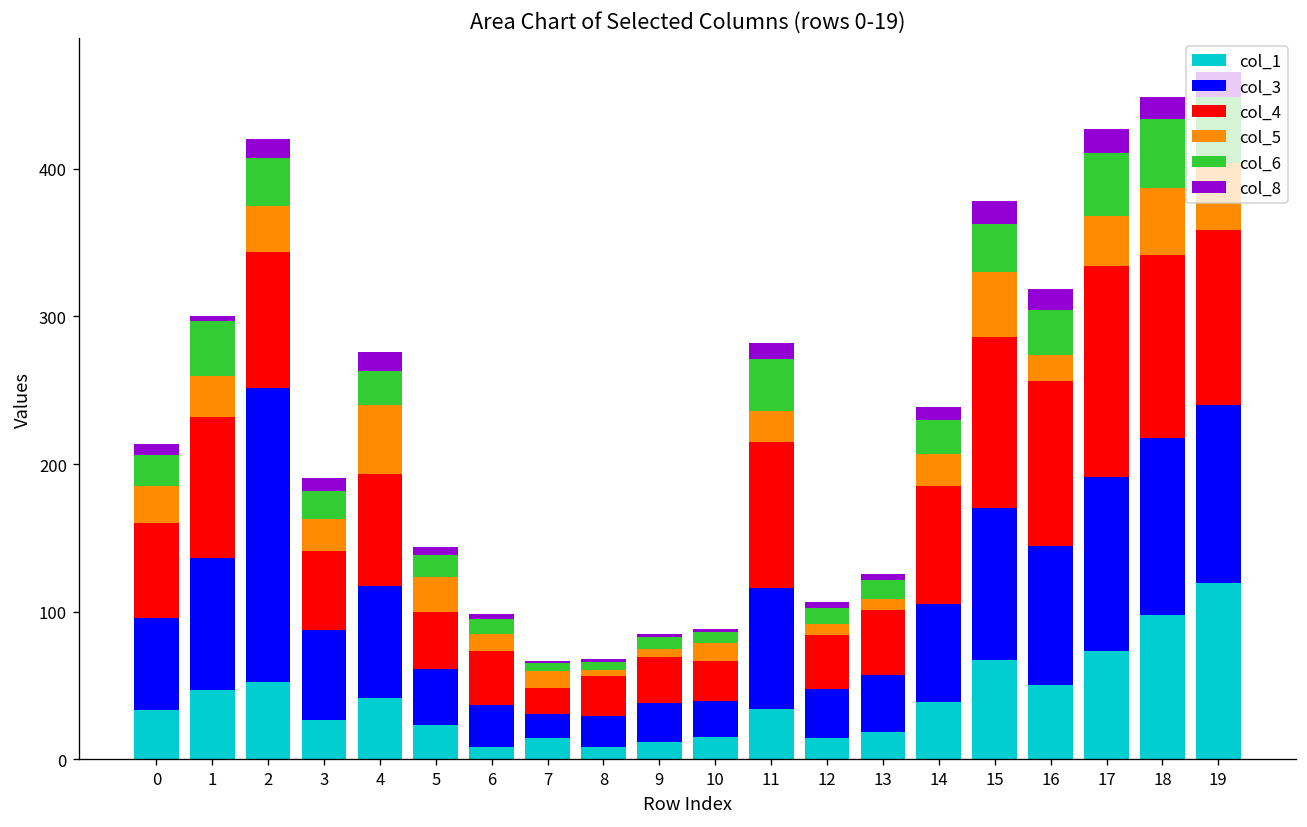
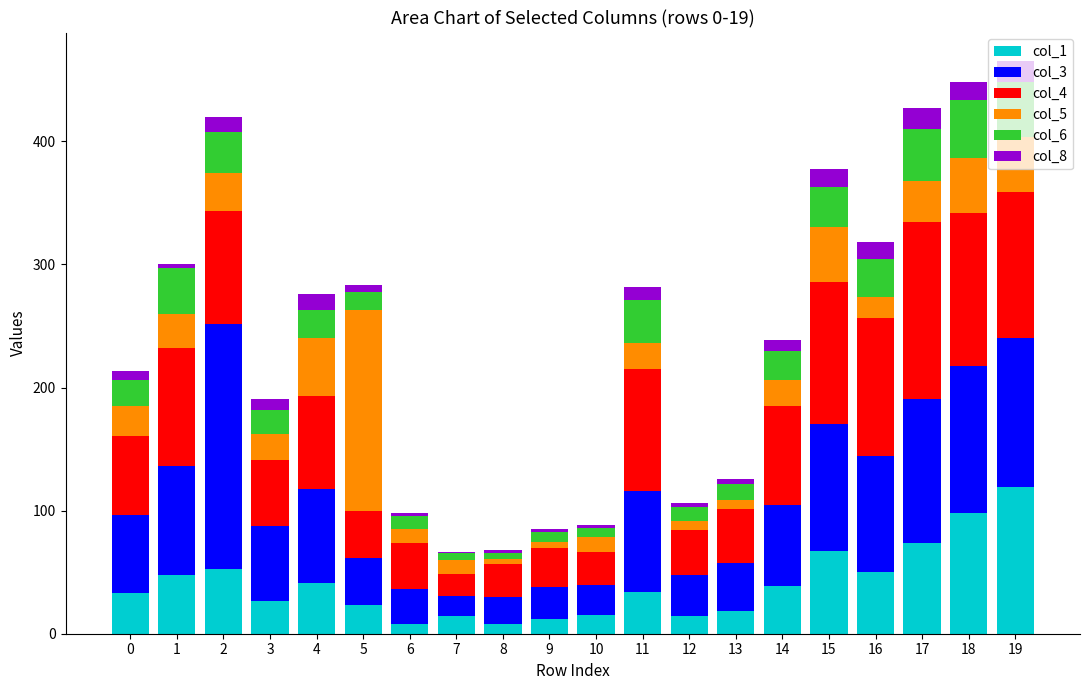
  {
    "col_1": {
      "0": 33,
      "1": 47,
      "2": 53,
      "3": 27,
      "4": 41,
      "5": 23,
      "6": 8,
      "7": 15,
      "8": 8,
      "9": 12,
      "10": 15,
      "11": 34,
      "12": 14,
      "13": 19,
      "14": 39,
      "15": 67,
      "16": 50,
      "17": 74,
      "18": 98,
      "19": 119
    },
    "col_3": {
      "0": 63,
      "1": 89,
      "2": 199,
      "3": 61,
      "4": 76,
      "5": 38,
      "6": 28,
      "7": 16,
      "8": 21,
      "9": 27,
      "10": 24,
      "11": 82,
      "12": 33,
      "13": 39,
      "14": 66,
      "15": 103,
      "16": 94,
      "17": 117,
      "18": 119,
      "19": 121
    },
    "col_4": {
      "0": 64,
      "1": 96,
      "2": 92,
      "3": 54,
      "4": 75,
      "5": 39,
      "6": 37,
      "7": 18,
      "8": 27,
      "9": 31,
      "10": 27,
      "11": 98,
      "12": 37,
      "13": 44,
      "14": 80,
      "15": 116,
      "16": 112,
      "17": 143,
      "18": 124,
      "19": 118
    },
    "col_5": {
      "0": 25,
      "1": 27,
      "2": 31,
      "3": 22,
      "4": 47,
-     "5": 24,
+     "5": 163,
      "6": 11,
      "7": 11,
      "8": 4,
      "9": 5,
      "10": 12,
      "11": 21,
      "12": 7,
      "13": 8,
      "14": 22,
      "15": 44,
      "16": 17,
      "17": 34,
      "18": 45
    },
    "col_6": {
      "0": 21,
      "1": 37,
      "2": 33,
      "3": 19,
      "4": 23,
      "5": 15,
      "6": 10,
      "7": 6,
      "8": 5,
      "9": 8,
      "10": 7,
      "11": 35,
      "12": 11,
      "13": 13,
      "14": 23,
      "15": 32,
      "16": 31,
      "17": 42,
      "18": 47
    },
    "col_8": {
      "0": 7,
      "1": 4,
      "2": 13,
      "3": 9,
      "4": 13,
      "5": 6,
      "6": 3,
      "8": 2,
      "9": 3,
      "10": 2,
      "11": 10,
      "12": 4,
      "13": 4,
      "14": 9,
      "15": 15,
      "16": 14,
      "17": 17,
      "18": 15
    }
  }
